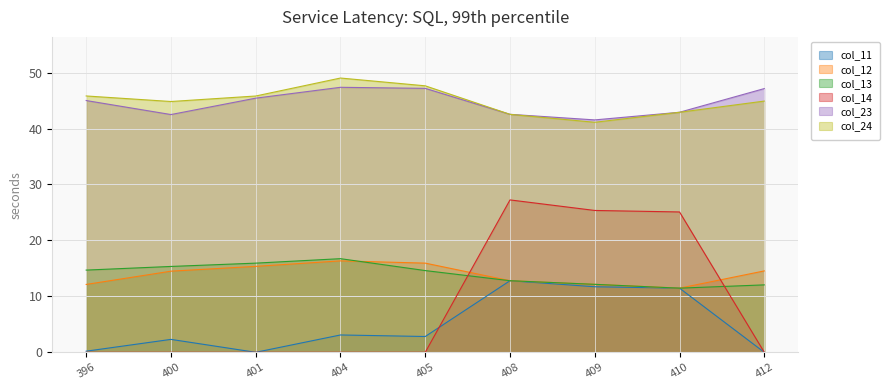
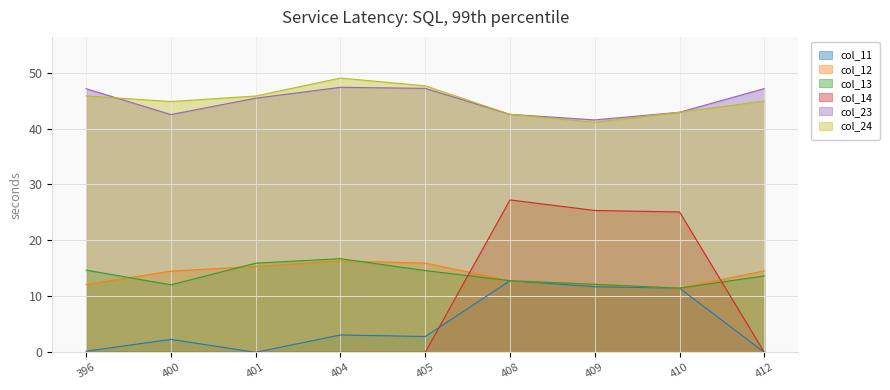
  {
    "col_11": {
      "400": 2,
      "404": 3,
      "405": 3
    },
    "col_13": {
      "396": 15,
-     "400": 15,
+     "400": 12,
      "401": 16,
      "405": 15,
-     "412": 12
+     "412": 14
    },
    "col_23": {
-     "396": 45,
+     "396": 47,
      "400": 42,
      "404": 47,
      "405": 47,
      "412": 47
    }
  }
